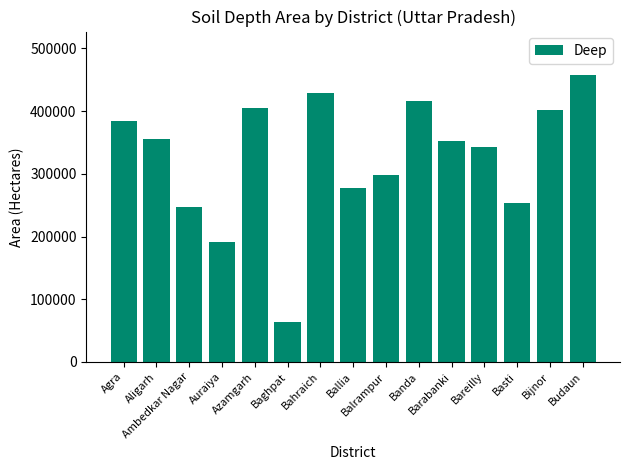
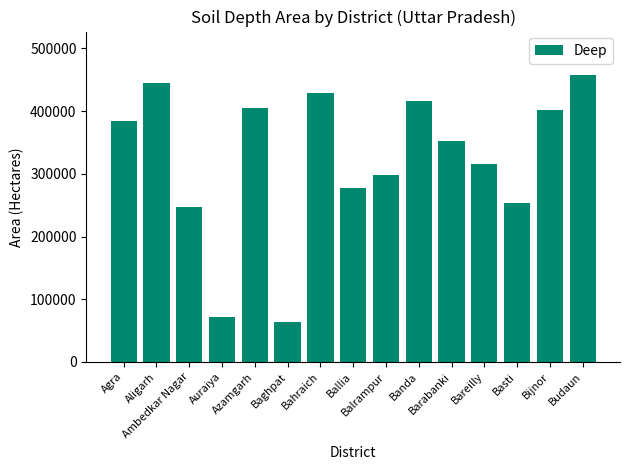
  {
    "Agra": 380000,
-   "Aligarh": 360000,
+   "Aligarh": 440000,
    "Ambedkar Nagar": 250000,
-   "Auraiya": 190000,
+   "Auraiya": 70000,
    "Azamgarh": 410000,
    "Baghpat": 60000,
    "Bahraich": 430000,
    "Ballia": 280000,
    "Balrampur": 300000,
    "Banda": 420000,
    "Barabanki": 350000,
-   "Bareilly": 340000,
+   "Bareilly": 320000,
    "Basti": 250000,
    "Bijnor": 400000,
    "Budaun": 460000
  }
